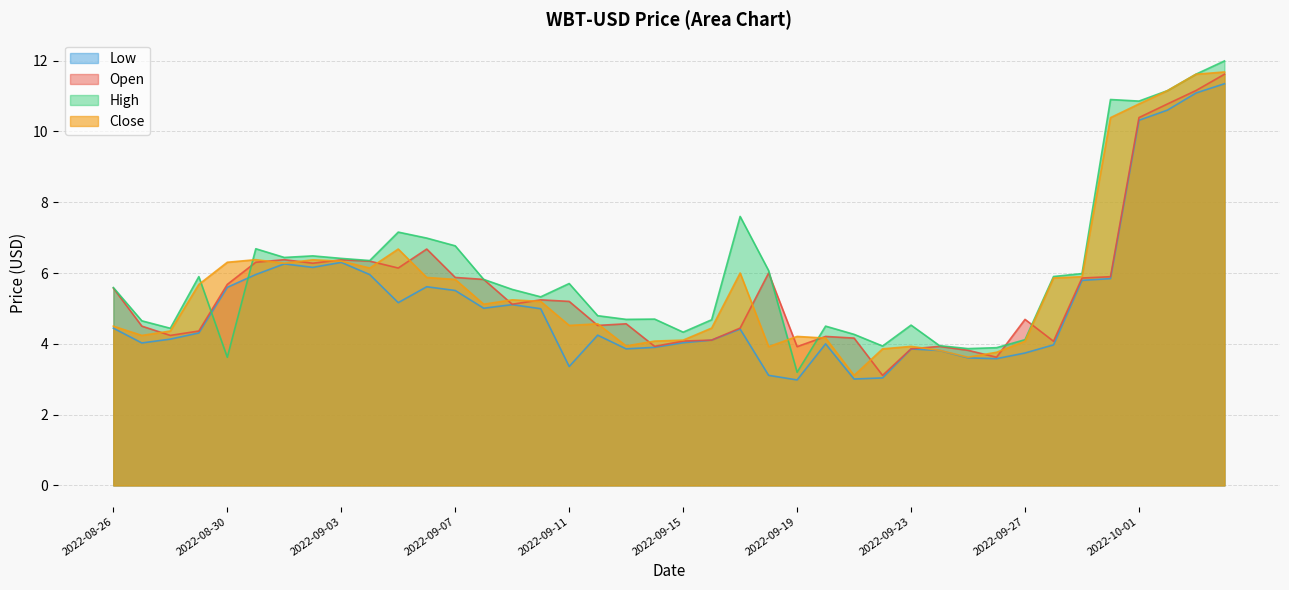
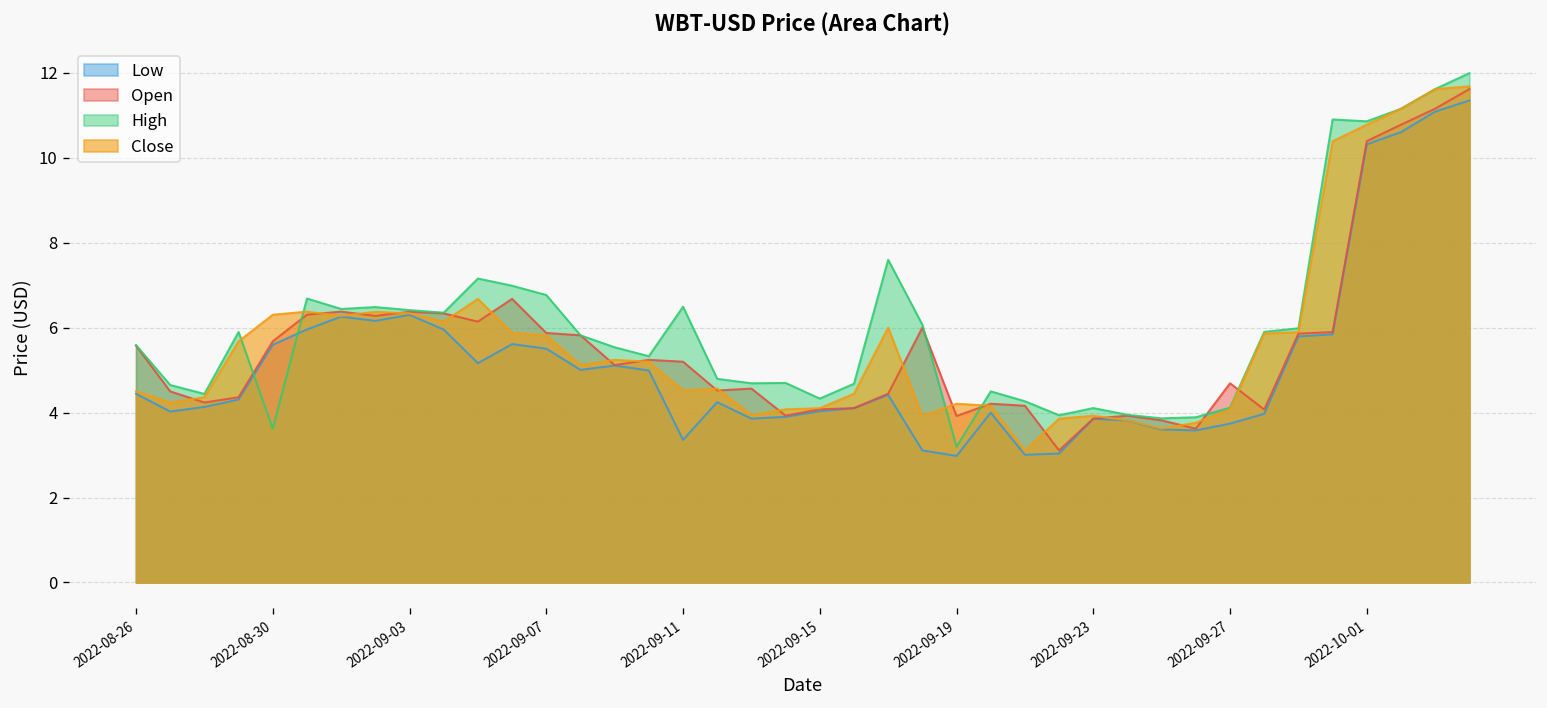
  {
    "Low": {
      "2022-08-30": 5.6,
      "2022-09-07": 5.5,
      "2022-09-11": 3.4,
      "2022-09-19": 3.0,
      "2022-09-27": 3.7,
      "2022-10-01": 10.3
    },
    "Open": {
      "2022-08-30": 5.7,
      "2022-09-11": 5.2,
      "2022-09-19": 3.9,
      "2022-09-27": 4.7,
      "2022-10-01": 10.4
    },
    "High": {
      "2022-08-30": 3.6,
      "2022-09-07": 6.8,
-     "2022-09-11": 5.7,
+     "2022-09-11": 6.5,
      "2022-09-15": 4.3,
      "2022-09-19": 3.2,
-     "2022-09-23": 4.5,
+     "2022-09-23": 4.1,
      "2022-10-01": 10.9
    },
    "Close": {
      "2022-08-30": 6.3,
      "2022-09-11": 4.5,
      "2022-09-19": 4.2,
      "2022-10-01": 10.8
    }
  }
